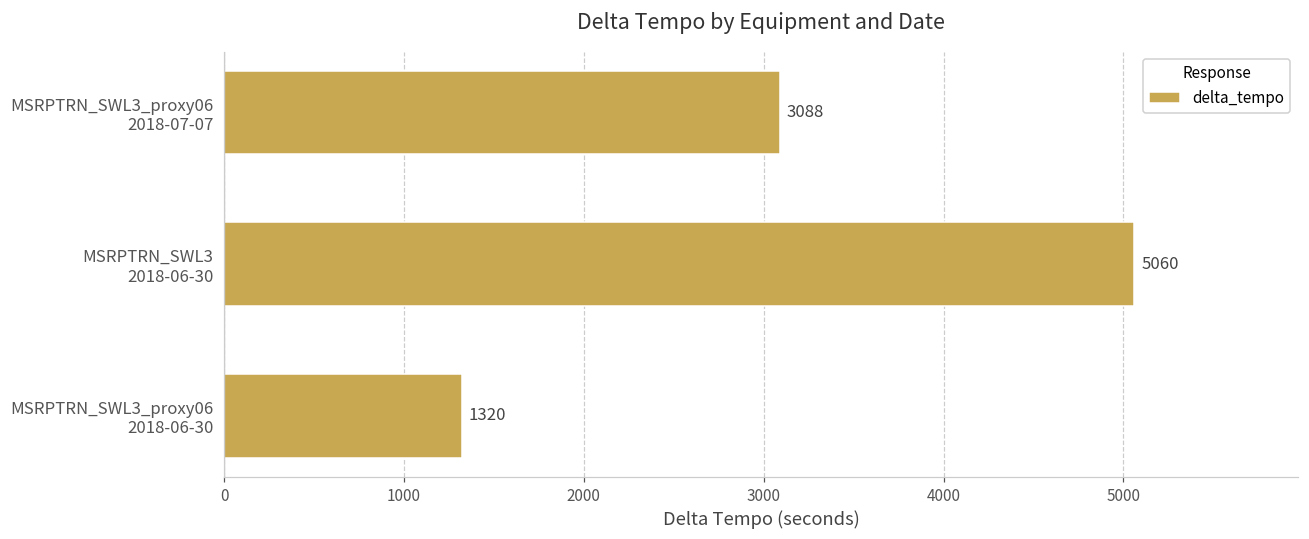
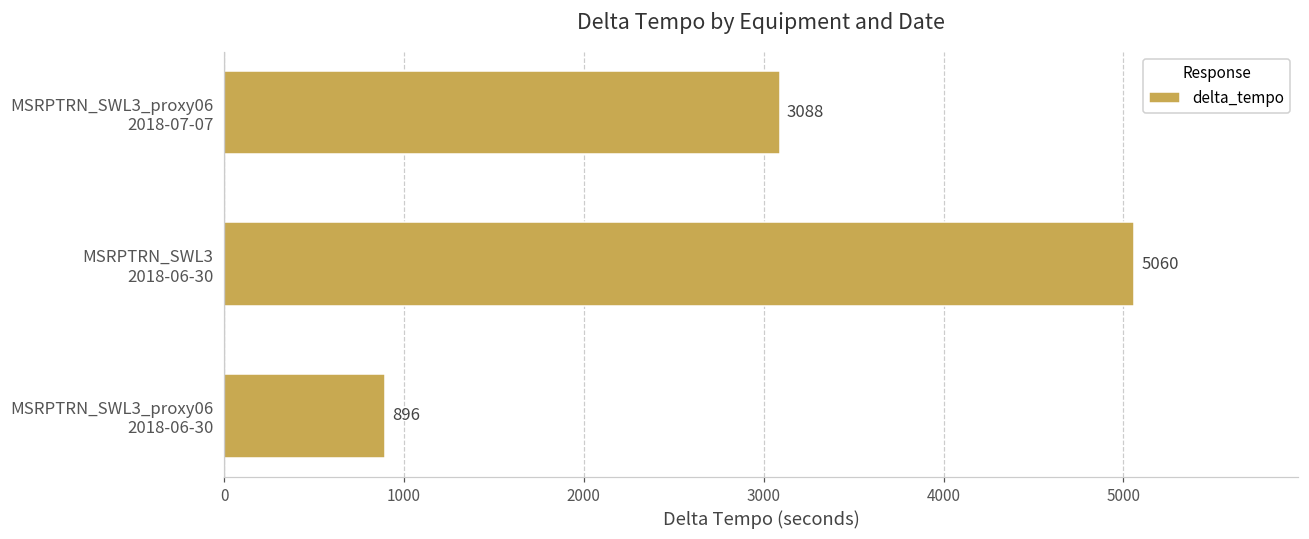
  {
    "MSRPTRN_SWL3_proxy06 2018-07-07": 3088,
    "MSRPTRN_SWL3 2018-06-30": 5060,
-   "MSRPTRN_SWL3_proxy06 2018-06-30": 1320
+   "MSRPTRN_SWL3_proxy06 2018-06-30": 896
  }
